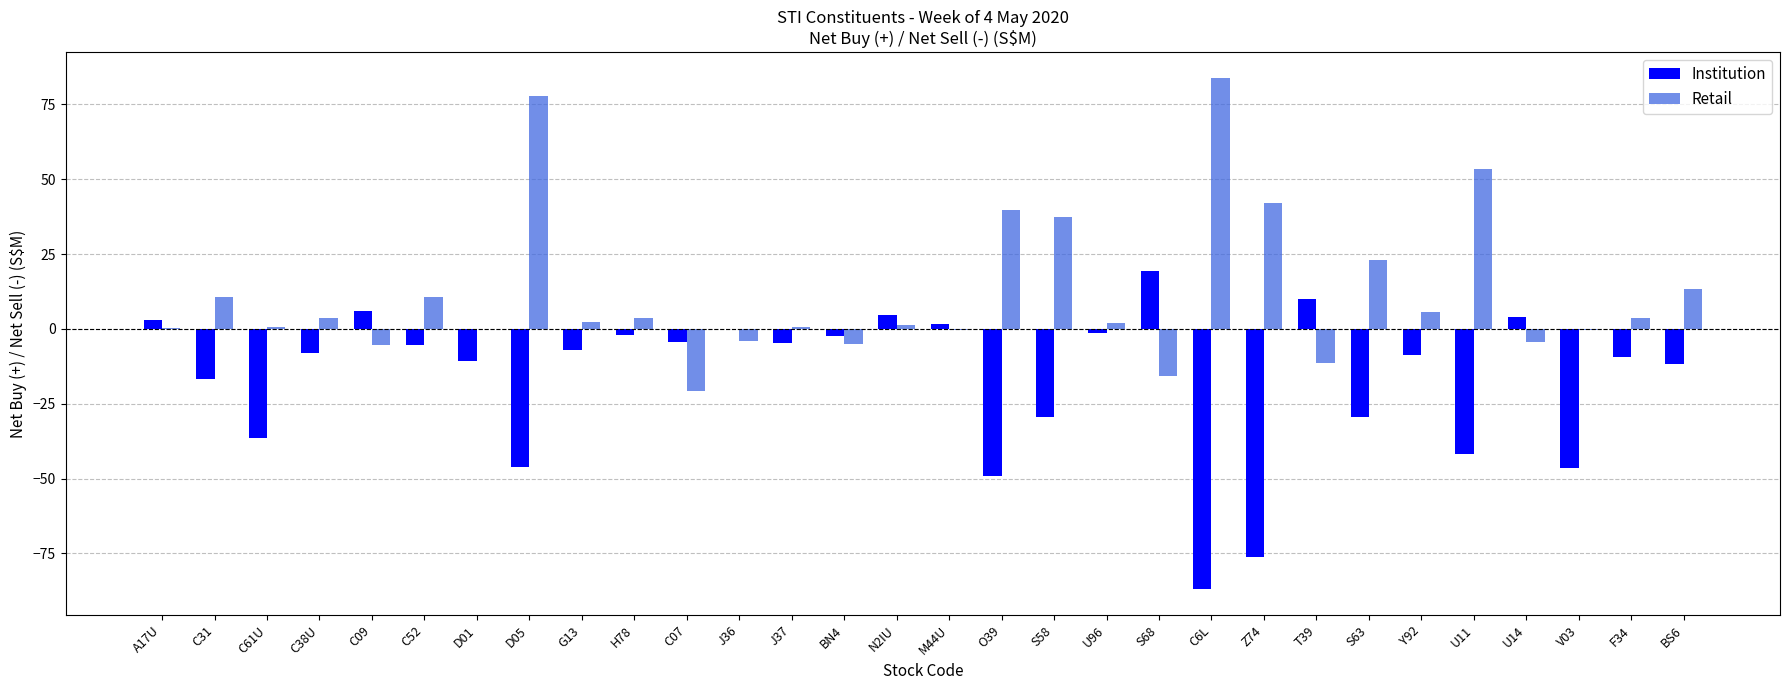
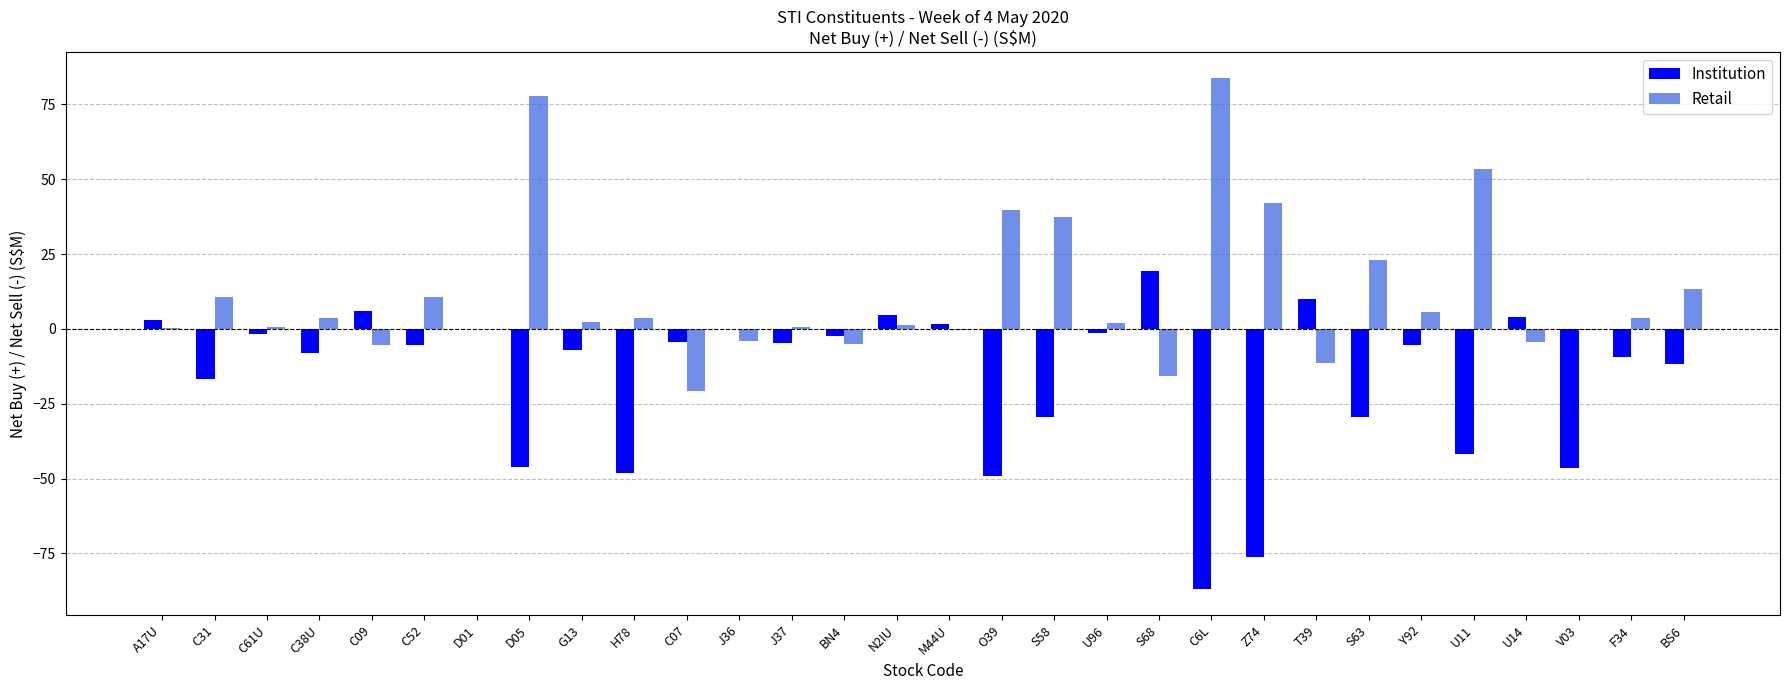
  {
    "Institution": {
      "A17U": 3,
      "C31": -17,
-     "C61U": -37,
+     "C61U": -2,
      "C38U": -8,
      "C09": 6,
      "C52": -6,
-     "D01": -11,
+     "D01": 0,
      "D05": -46,
      "G13": -7,
-     "H78": -2,
+     "H78": -48,
      "C07": -4,
      "J37": -5,
      "BN4": -2,
      "N2IU": 5,
      "M44U": 2,
      "O39": -49,
      "S58": -29,
      "U96": -1,
      "S68": 19,
      "C6L": -87,
      "Z74": -76,
      "T39": 10,
      "S63": -30,
-     "Y92": -9,
+     "Y92": -5,
      "U11": -42,
      "U14": 4,
      "V03": -46,
      "F34": -10,
      "BS6": -12
    },
    "Retail": {
      "C31": 11,
      "C38U": 4,
      "C09": -5,
      "C52": 10,
      "D05": 78,
      "G13": 2,
      "H78": 4,
      "C07": -21,
      "J36": -4,
      "BN4": -5,
      "N2IU": 1,
      "O39": 40,
      "S58": 37,
      "U96": 2,
      "S68": -16,
      "C6L": 84,
      "Z74": 42,
      "T39": -12,
      "S63": 23,
      "Y92": 6,
      "U11": 53,
      "U14": -4,
      "F34": 4,
      "BS6": 13
    }
  }
